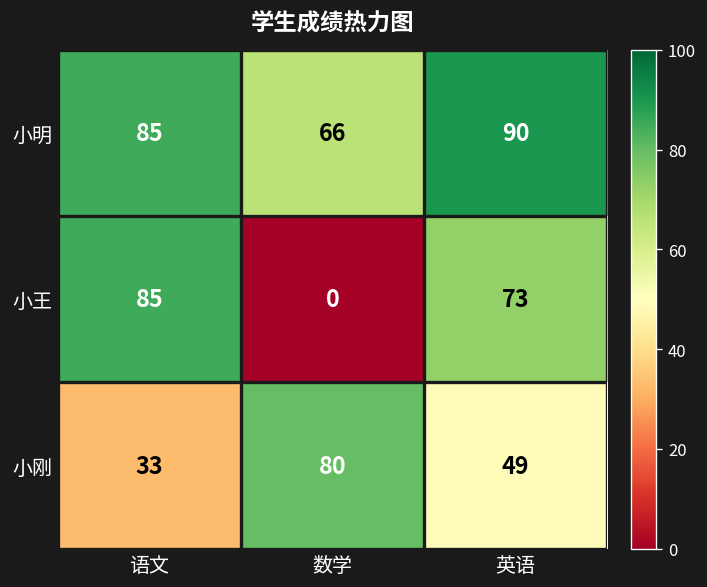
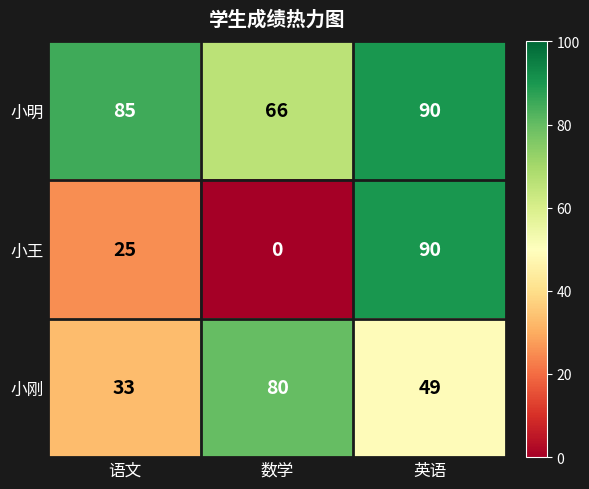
  {
    "小明": {
      "语文": 85,
      "数学": 66,
      "英语": 90
    },
    "小王": {
-     "语文": 85,
+     "语文": 25,
      "数学": 0,
-     "英语": 73
+     "英语": 90
    },
    "小刚": {
      "语文": 33,
      "数学": 80,
      "英语": 49
    }
  }
